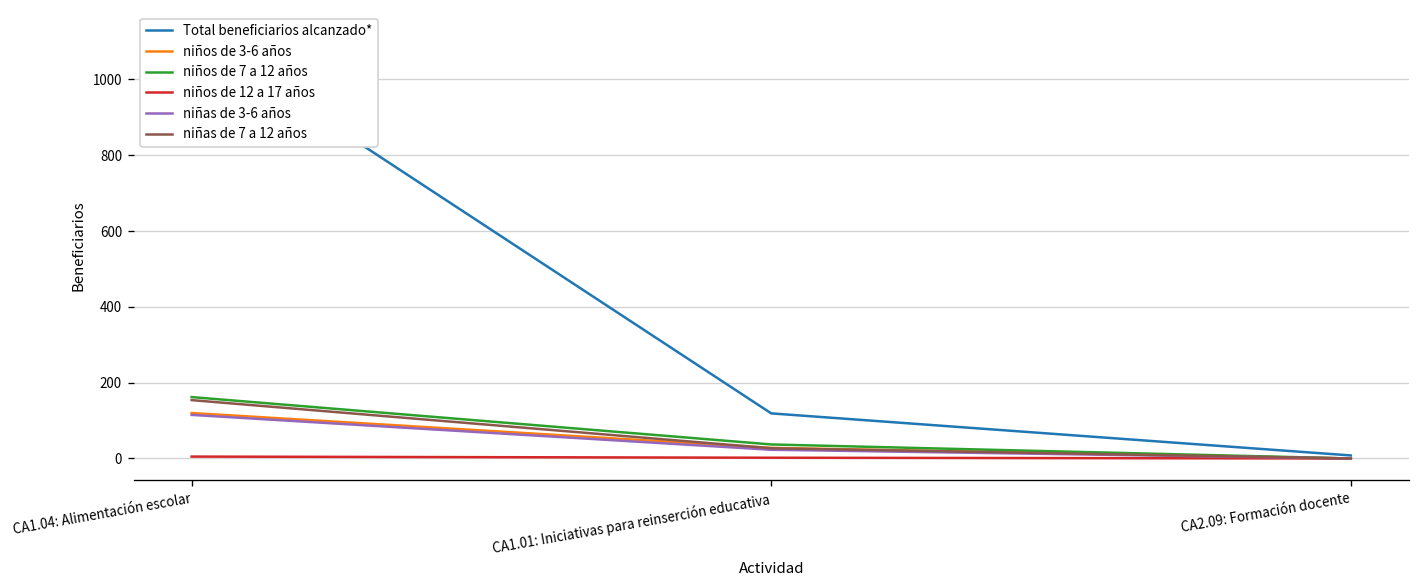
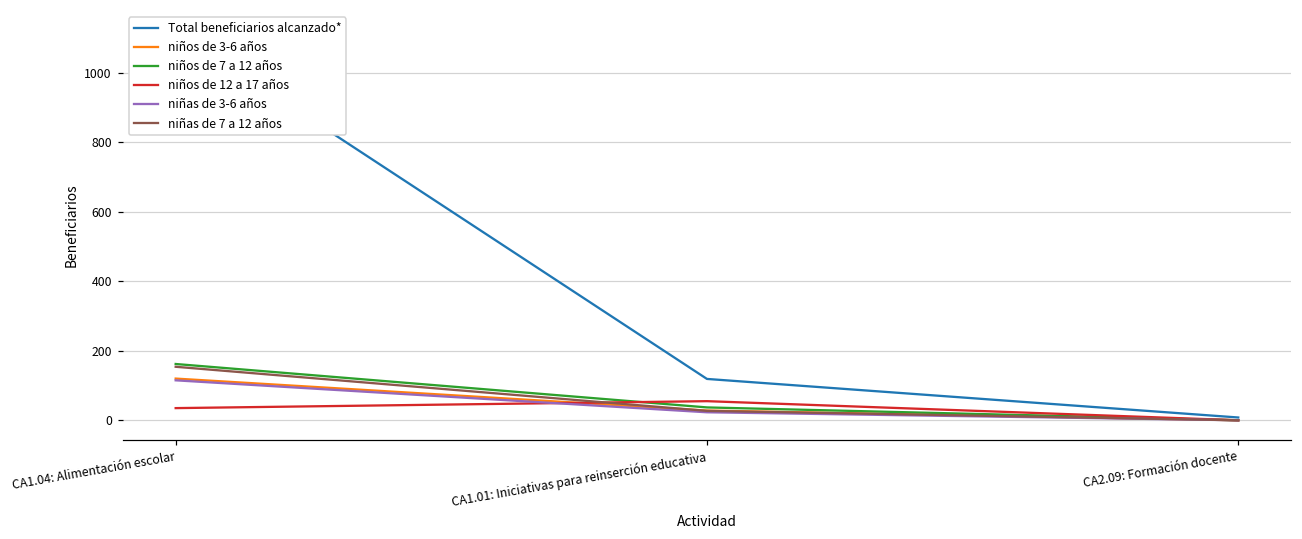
  {
    "Total beneficiarios alcanzado*": {
      "CA1.01: Iniciativas para reinserción educativa": 120,
      "CA2.09: Formación docente": 10
    },
    "niños de 7 a 12 años": {
      "CA1.01: Iniciativas para reinserción educativa": 40
    },
    "niños de 12 a 17 años": {
-     "CA1.04: Alimentación escolar": 10,
-     "CA1.01: Iniciativas para reinserción educativa": 0
+     "CA1.04: Alimentación escolar": 40,
+     "CA1.01: Iniciativas para reinserción educativa": 60
    }
  }
